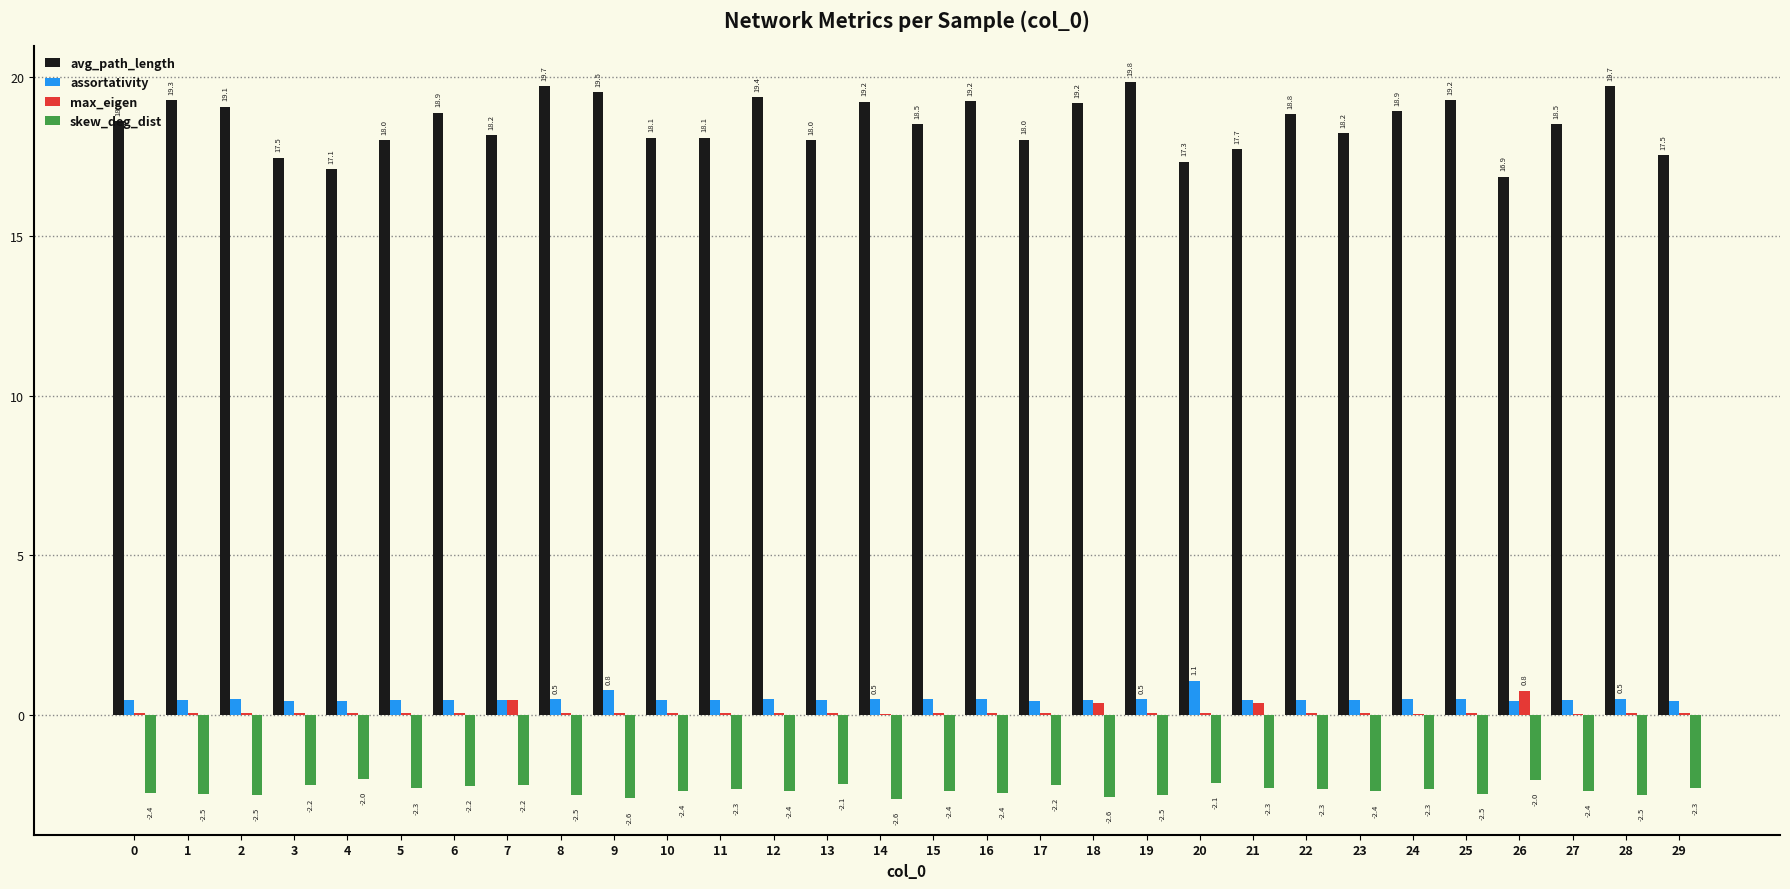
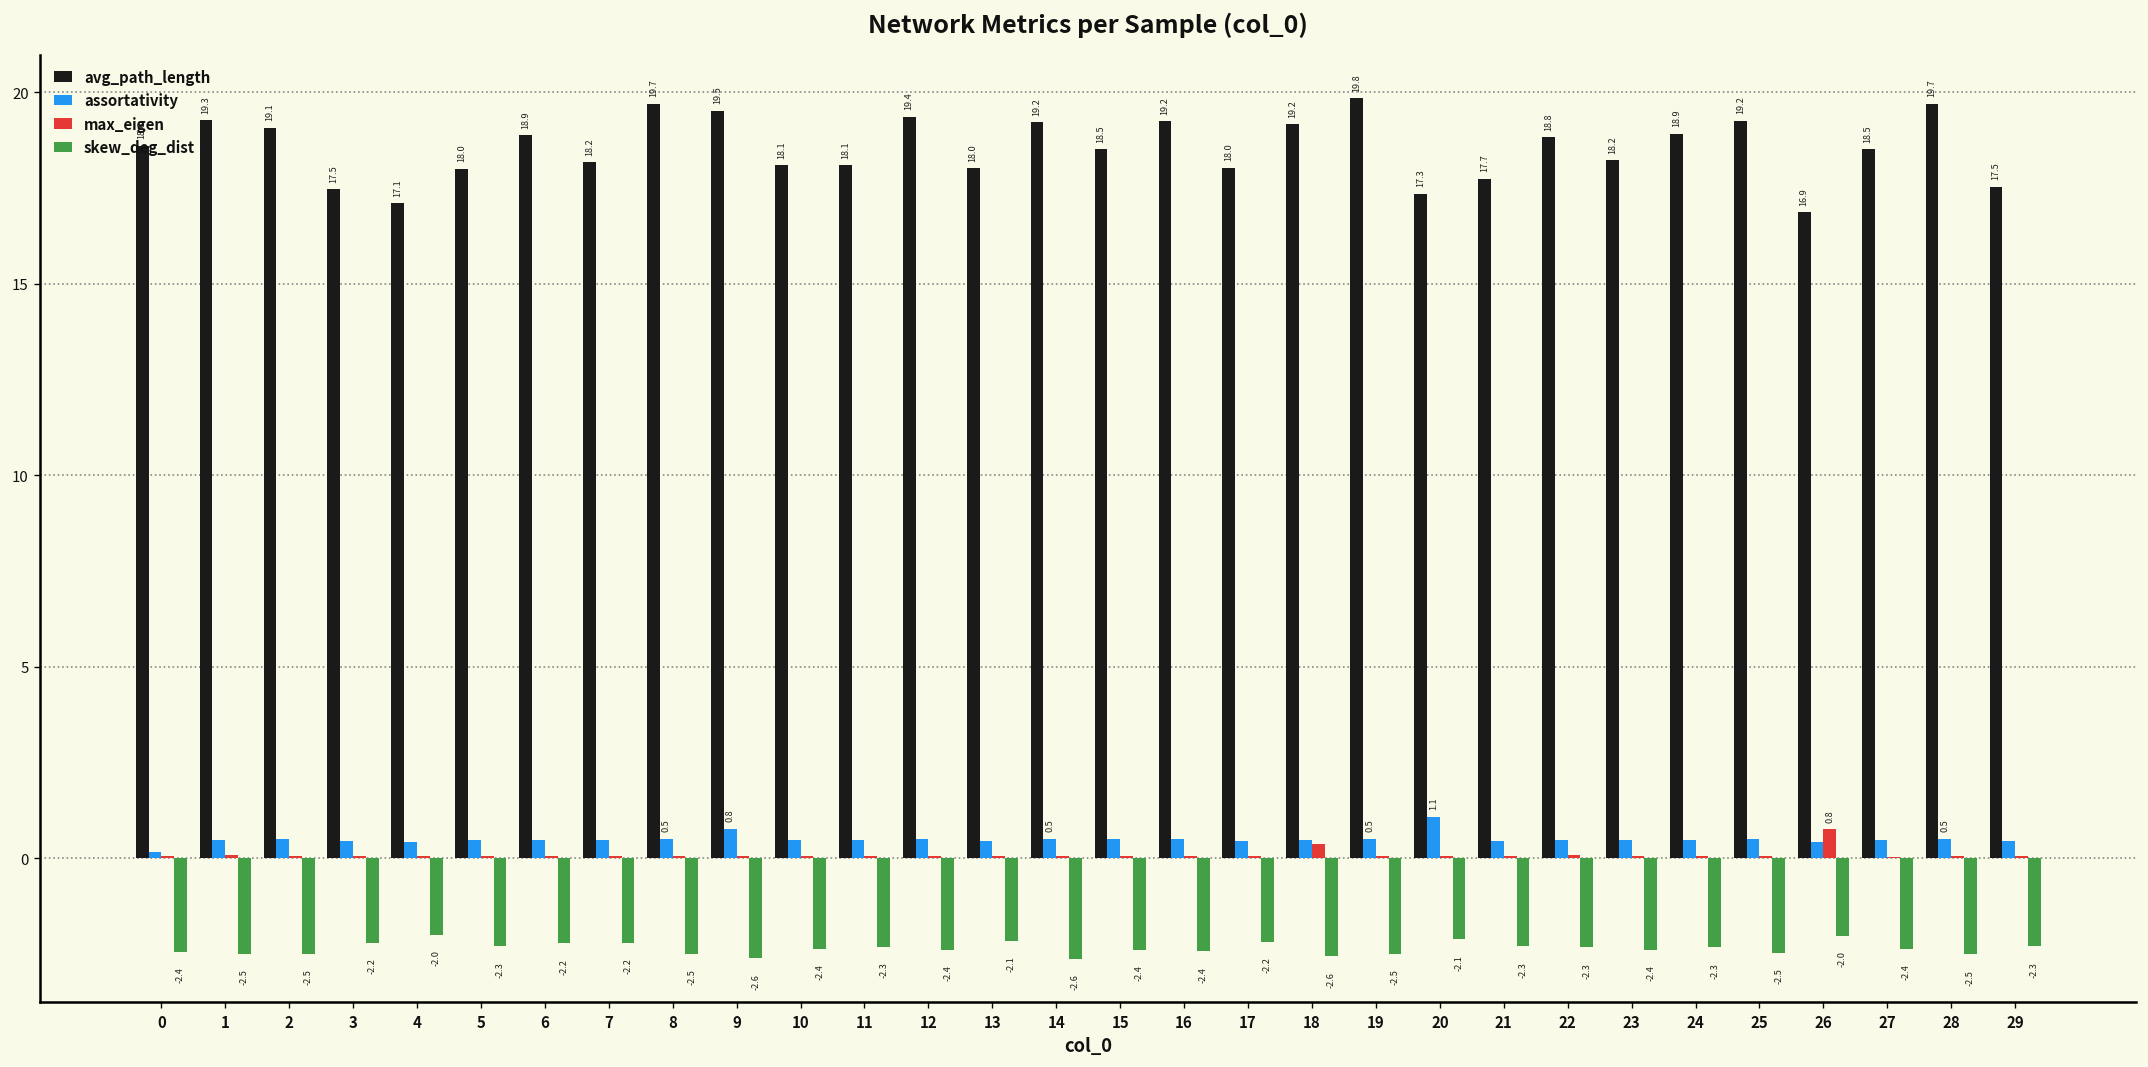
  {
    "avg_path_length": {
      "2": 19.1,
      "3": 17.5,
      "4": 17.1,
      "5": 18.0,
      "6": 18.9,
      "7": 18.2,
      "8": 19.7,
      "9": 19.5,
      "10": 18.1,
      "11": 18.1,
      "12": 19.4,
      "13": 18.0,
      "14": 19.2,
      "15": 18.5,
      "16": 19.2,
      "17": 18.0,
      "18": 19.2,
      "19": 19.8,
      "20": 17.3,
      "21": 17.7,
      "22": 18.8,
      "23": 18.2,
      "24": 18.9,
      "25": 19.2,
      "26": 16.9,
      "27": 18.5,
      "28": 19.7,
      "29": 17.5
    },
    "assortativity": {
-     "0": 0.5,
+     "0": 0.2,
      "1": 0.5,
      "2": 0.5,
      "3": 0.4,
      "4": 0.4,
      "5": 0.5,
      "6": 0.5,
      "7": 0.5,
      "10": 0.5,
      "11": 0.5,
      "12": 0.5,
      "13": 0.5,
      "15": 0.5,
      "16": 0.5,
      "17": 0.5,
      "18": 0.5,
      "21": 0.5,
      "22": 0.5,
      "23": 0.5,
      "24": 0.5,
      "25": 0.5,
      "26": 0.4,
      "27": 0.5,
      "29": 0.4
    },
    "max_eigen": {
-     "7": 0.5,
+     "7": 0.1,
      "18": 0.4,
-     "21": 0.4
+     "21": 0.0
    },
    "skew_deg_dist": {
      "0": -2.4,
      "1": -2.5,
      "2": -2.5,
      "3": -2.2,
      "4": -2.0,
      "5": -2.3,
      "6": -2.2,
      "7": -2.2,
      "8": -2.5,
      "9": -2.6,
      "10": -2.4,
      "11": -2.3,
      "12": -2.4,
      "13": -2.1,
      "14": -2.6,
      "15": -2.4,
      "16": -2.4,
      "17": -2.2,
      "18": -2.6,
      "19": -2.5,
      "20": -2.1,
      "21": -2.3,
      "22": -2.3,
      "23": -2.4,
      "24": -2.3,
      "25": -2.5,
      "26": -2.0,
      "27": -2.4,
      "28": -2.5,
      "29": -2.3
    }
  }
